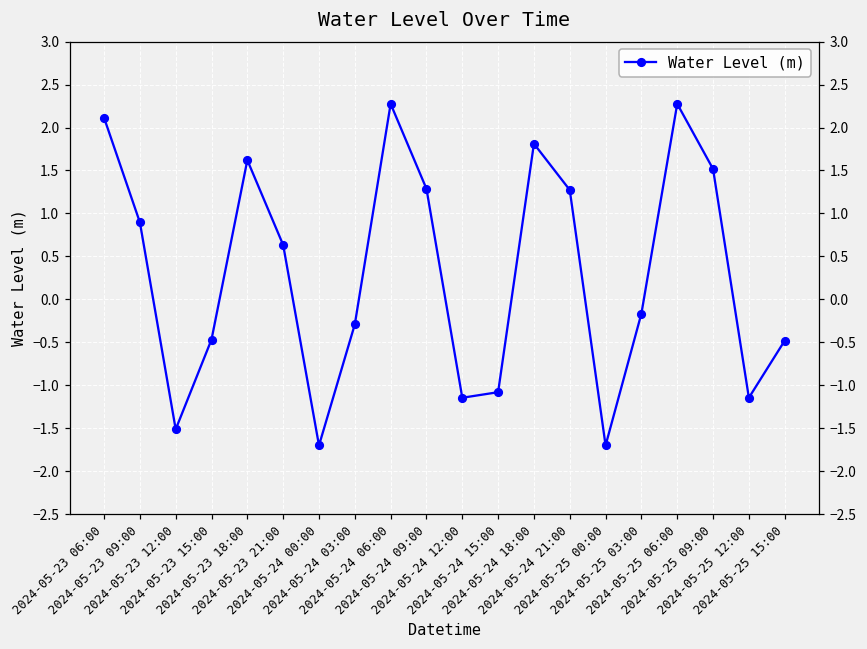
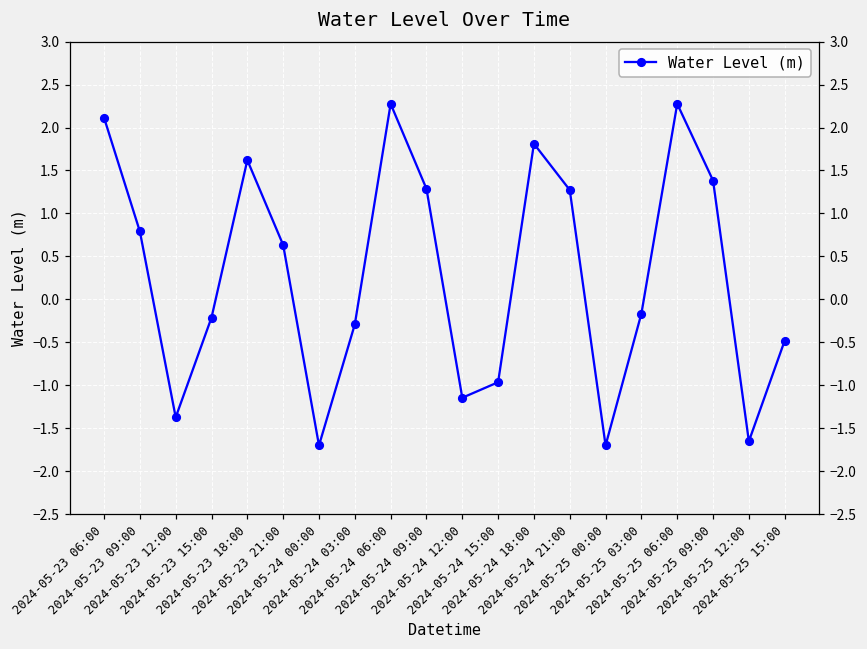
  {
    "2024-05-23 06:00": 2.1,
-   "2024-05-23 09:00": 0.9,
-   "2024-05-23 12:00": -1.5,
-   "2024-05-23 15:00": -0.5,
+   "2024-05-23 09:00": 0.8,
+   "2024-05-23 12:00": -1.4,
+   "2024-05-23 15:00": -0.2,
    "2024-05-23 18:00": 1.6,
    "2024-05-23 21:00": 0.6,
    "2024-05-24 00:00": -1.7,
    "2024-05-24 03:00": -0.3,
    "2024-05-24 06:00": 2.3,
    "2024-05-24 09:00": 1.3,
    "2024-05-24 12:00": -1.1,
-   "2024-05-24 15:00": -1.1,
+   "2024-05-24 15:00": -1.0,
    "2024-05-24 18:00": 1.8,
    "2024-05-24 21:00": 1.3,
    "2024-05-25 00:00": -1.7,
    "2024-05-25 03:00": -0.2,
    "2024-05-25 06:00": 2.3,
-   "2024-05-25 09:00": 1.5,
-   "2024-05-25 12:00": -1.1,
+   "2024-05-25 09:00": 1.4,
+   "2024-05-25 12:00": -1.7,
    "2024-05-25 15:00": -0.5
  }
